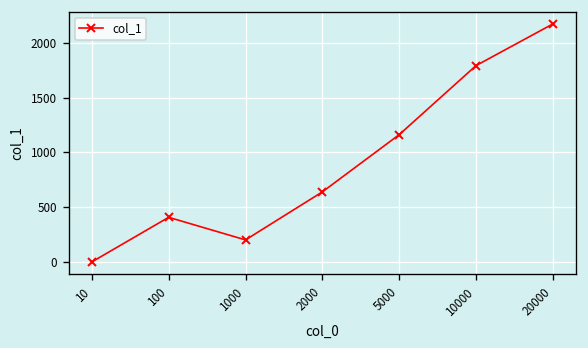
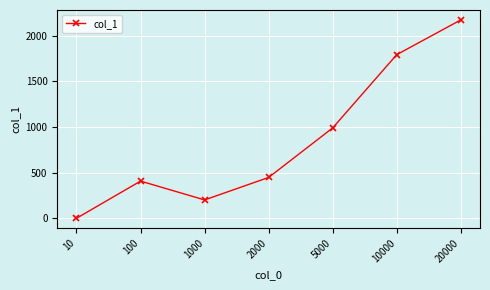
  {
    "10": 0,
    "100": 400,
    "1000": 200,
-   "2000": 600,
-   "5000": 1200,
+   "2000": 400,
+   "5000": 1000,
    "10000": 1800,
    "20000": 2200
  }
